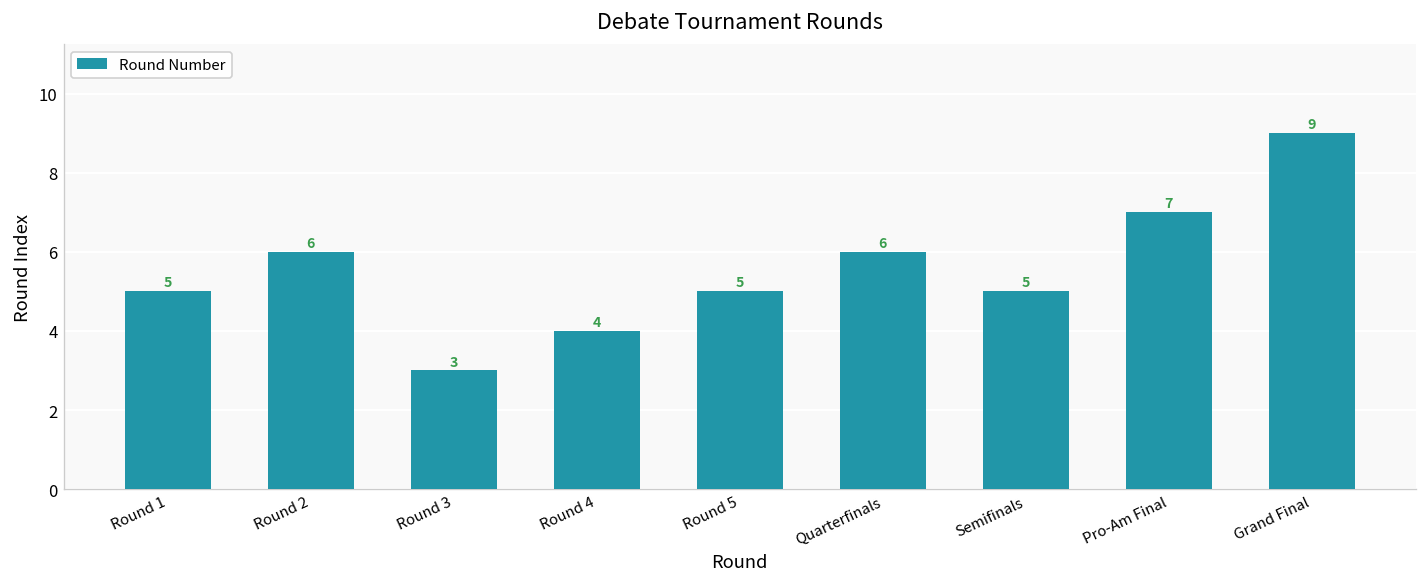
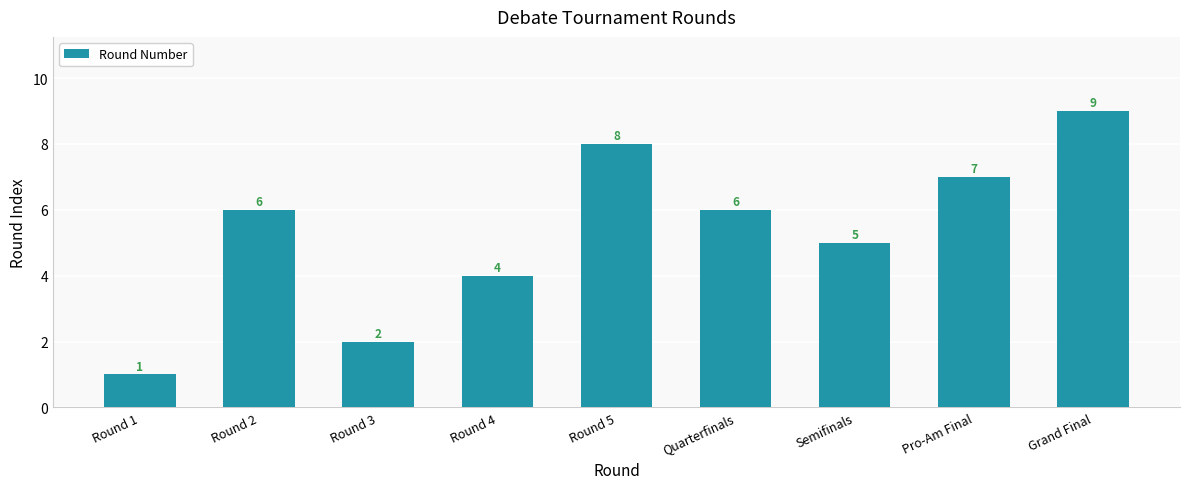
  {
-   "Round 1": 5,
+   "Round 1": 1,
    "Round 2": 6,
-   "Round 3": 3,
+   "Round 3": 2,
    "Round 4": 4,
-   "Round 5": 5,
+   "Round 5": 8,
    "Quarterfinals": 6,
    "Semifinals": 5,
    "Pro-Am Final": 7,
    "Grand Final": 9
  }
